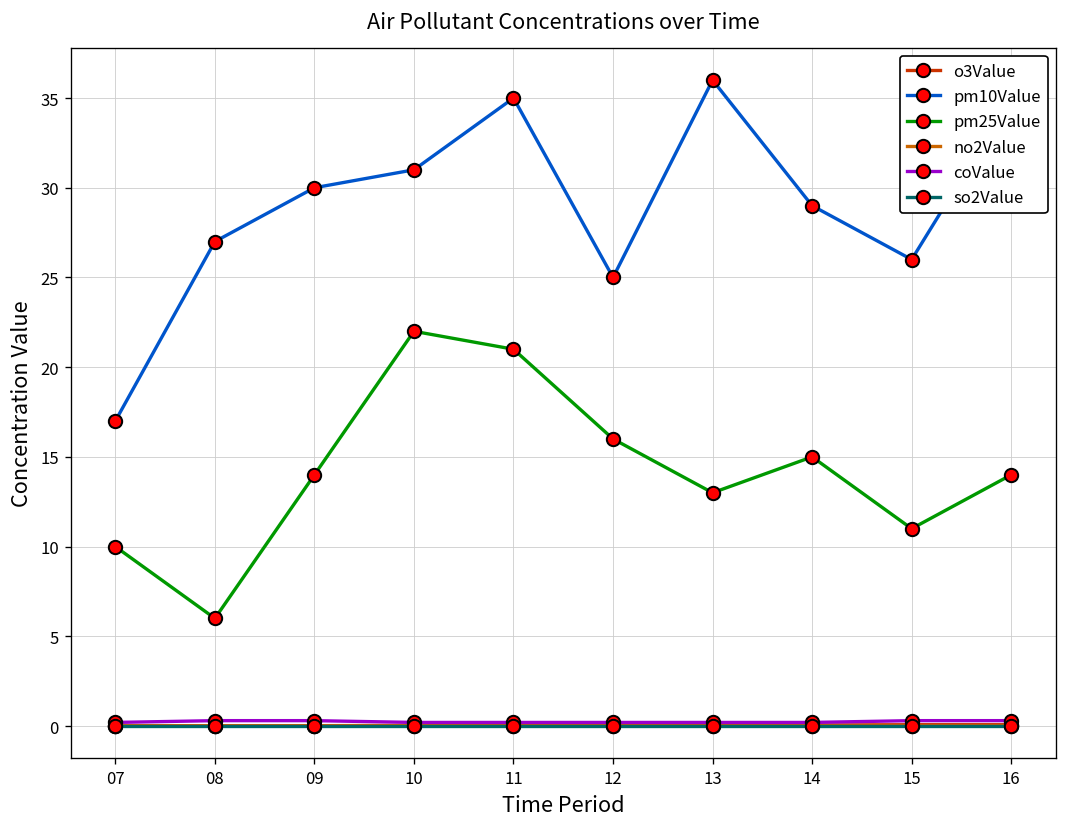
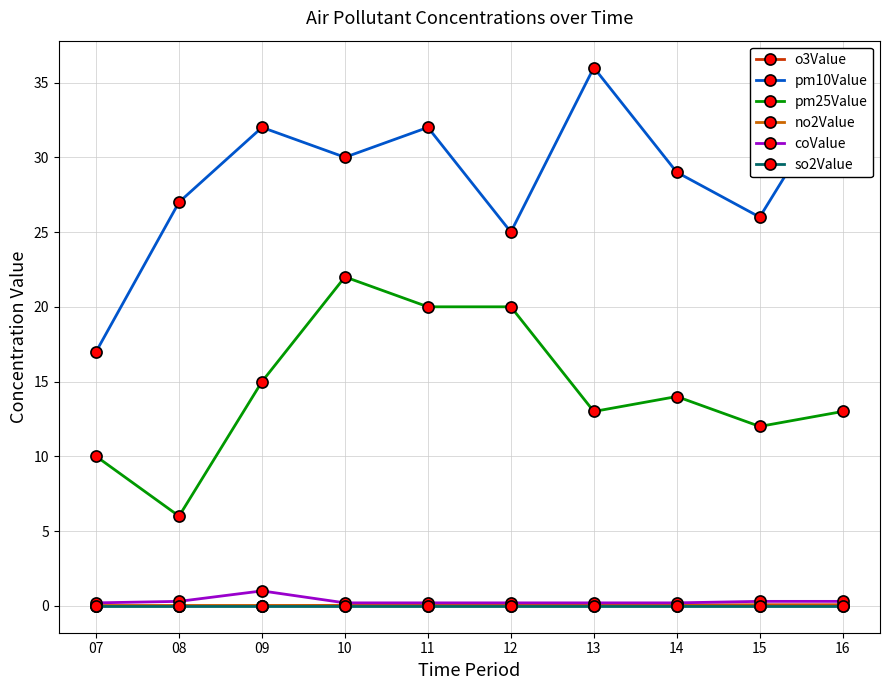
  {
    "pm10Value": {
      "07": 17,
      "08": 27,
-     "09": 30,
-     "10": 31,
-     "11": 35,
+     "09": 32,
+     "10": 30,
+     "11": 32,
      "12": 25,
      "13": 36,
      "14": 29,
      "15": 26
    },
    "pm25Value": {
      "07": 10,
      "08": 6,
-     "09": 14,
+     "09": 15,
      "10": 22,
-     "11": 21,
-     "12": 16,
+     "11": 20,
+     "12": 20,
      "13": 13,
-     "14": 15,
-     "15": 11,
-     "16": 14
+     "14": 14,
+     "15": 12,
+     "16": 13
    },
    "coValue": {
      "07": 0.2,
      "08": 0.3,
-     "09": 0.3,
+     "09": 1.0,
      "15": 0.3,
      "16": 0.3
    }
  }
